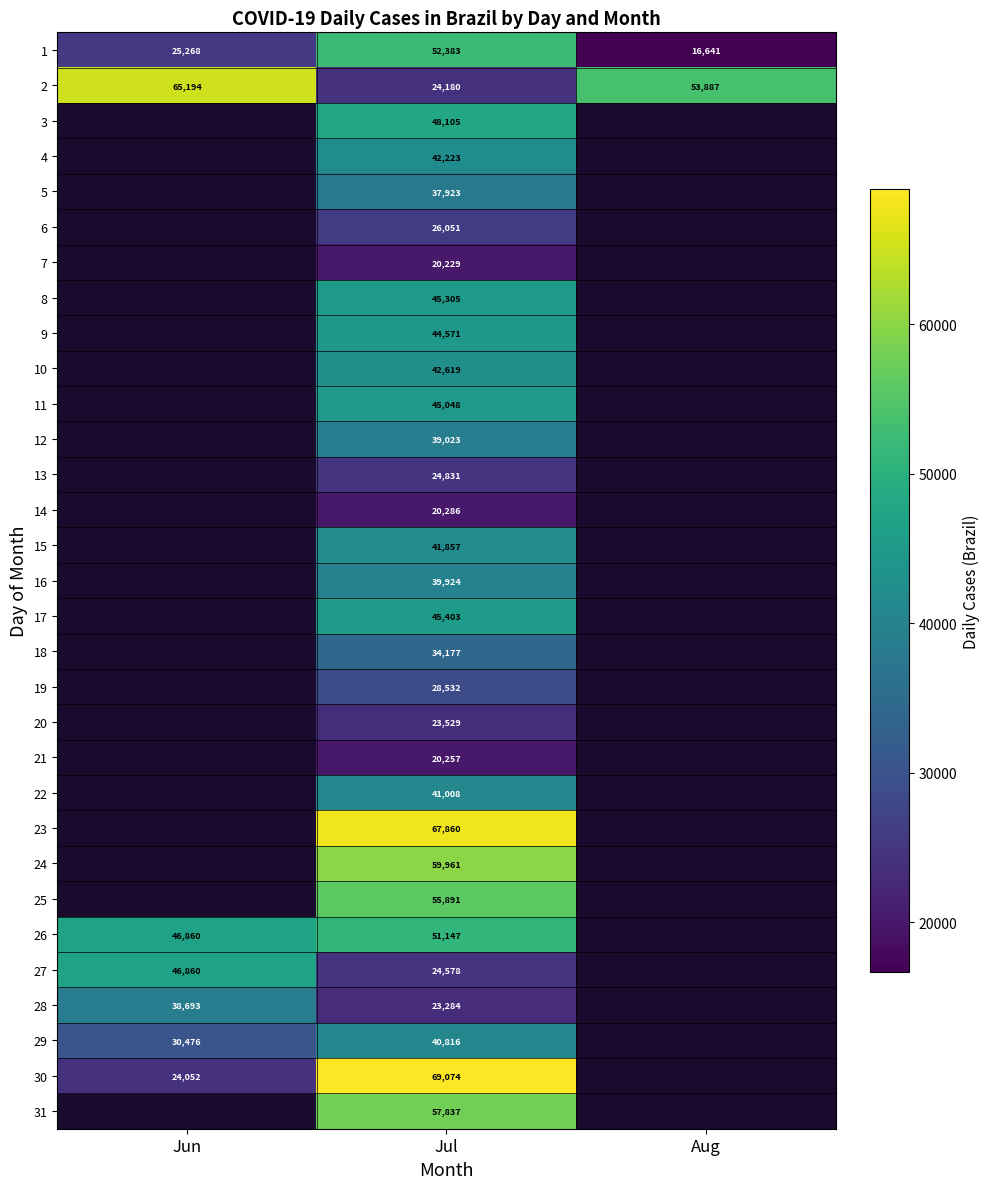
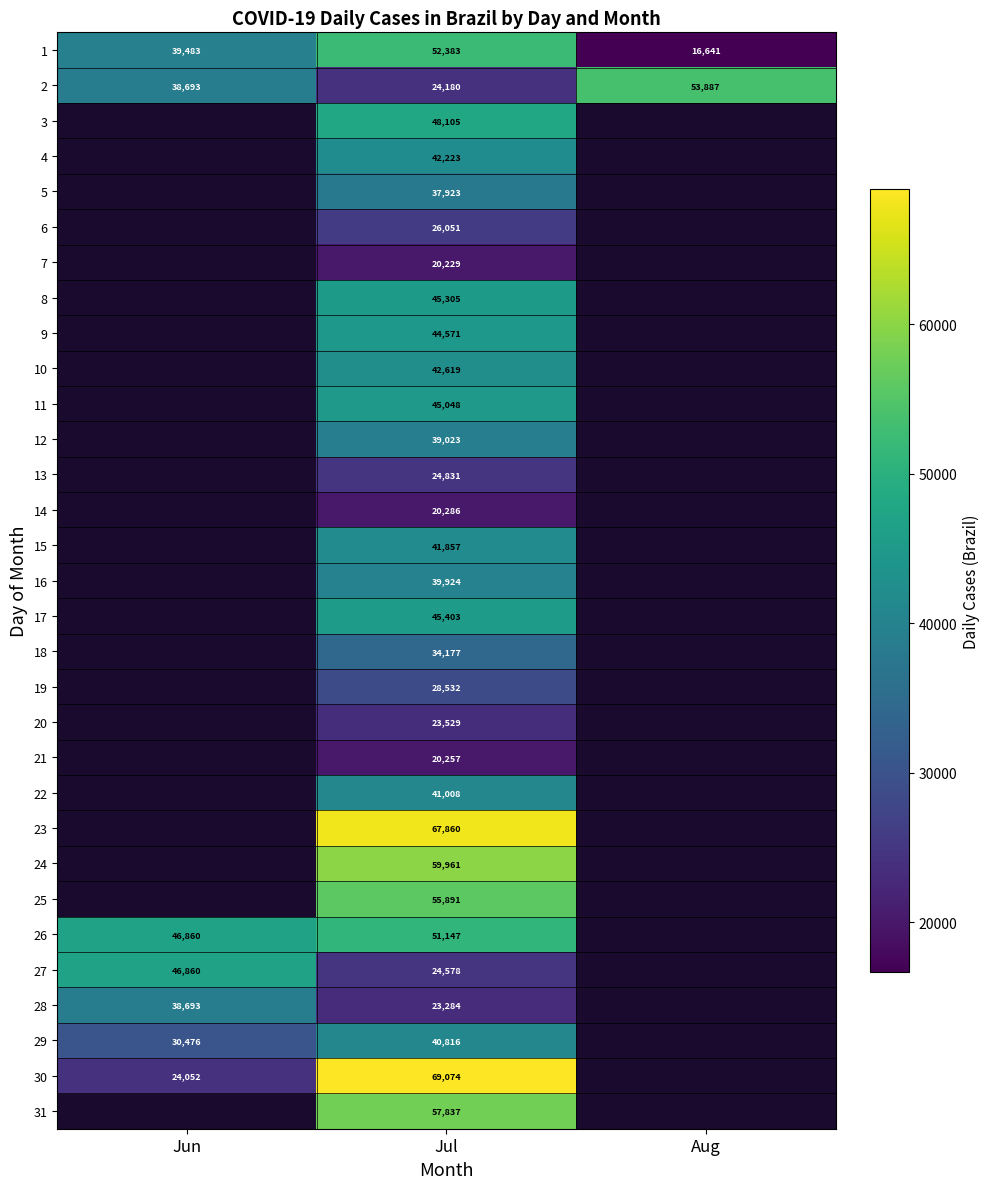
  {
    "1": {
-     "Jun": "25,268",
+     "Jun": "39,483",
      "Jul": "52,383",
      "Aug": "16,641"
    },
    "2": {
-     "Jun": "65,194",
+     "Jun": "38,693",
      "Jul": "24,180",
      "Aug": "53,887"
    },
    "3": {
      "Jul": "48,105"
    },
    "4": {
      "Jul": "42,223"
    },
    "5": {
      "Jul": "37,923"
    },
    "6": {
      "Jul": "26,051"
    },
    "7": {
      "Jul": "20,229"
    },
    "8": {
      "Jul": "45,305"
    },
    "9": {
      "Jul": "44,571"
    },
    "10": {
      "Jul": "42,619"
    },
    "11": {
      "Jul": "45,048"
    },
    "12": {
      "Jul": "39,023"
    },
    "13": {
      "Jul": "24,831"
    },
    "14": {
      "Jul": "20,286"
    },
    "15": {
      "Jul": "41,857"
    },
    "16": {
      "Jul": "39,924"
    },
    "17": {
      "Jul": "45,403"
    },
    "18": {
      "Jul": "34,177"
    },
    "19": {
      "Jul": "28,532"
    },
    "20": {
      "Jul": "23,529"
    },
    "21": {
      "Jul": "20,257"
    },
    "22": {
      "Jul": "41,008"
    },
    "23": {
      "Jul": "67,860"
    },
    "24": {
      "Jul": "59,961"
    },
    "25": {
      "Jul": "55,891"
    },
    "26": {
      "Jun": "46,860",
      "Jul": "51,147"
    },
    "27": {
      "Jun": "46,860",
      "Jul": "24,578"
    },
    "28": {
      "Jun": "38,693",
      "Jul": "23,284"
    },
    "29": {
      "Jun": "30,476",
      "Jul": "40,816"
    },
    "30": {
      "Jun": "24,052",
      "Jul": "69,074"
    },
    "31": {
      "Jul": "57,837"
    }
  }
